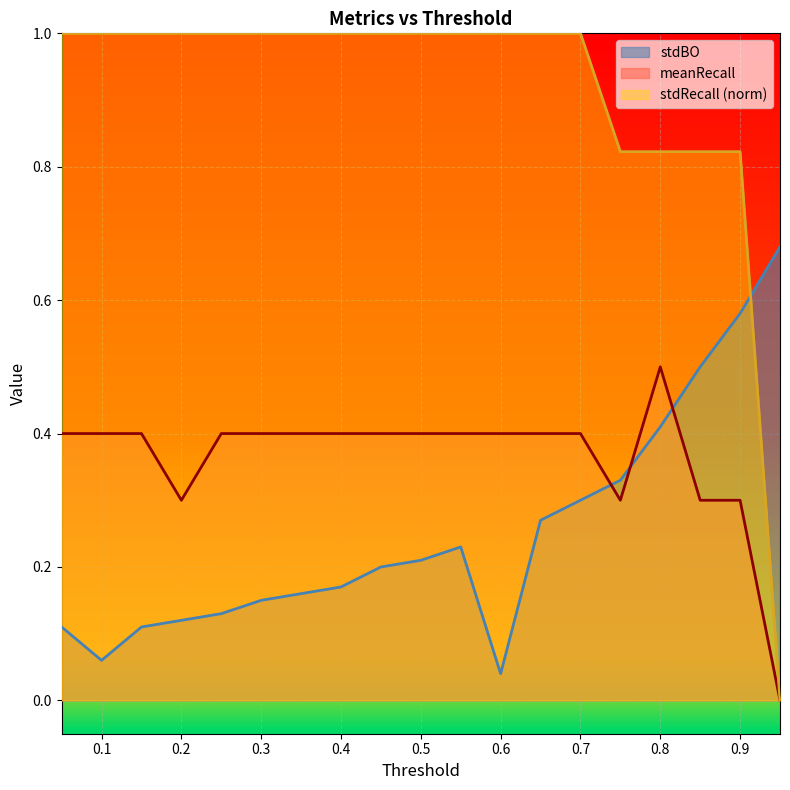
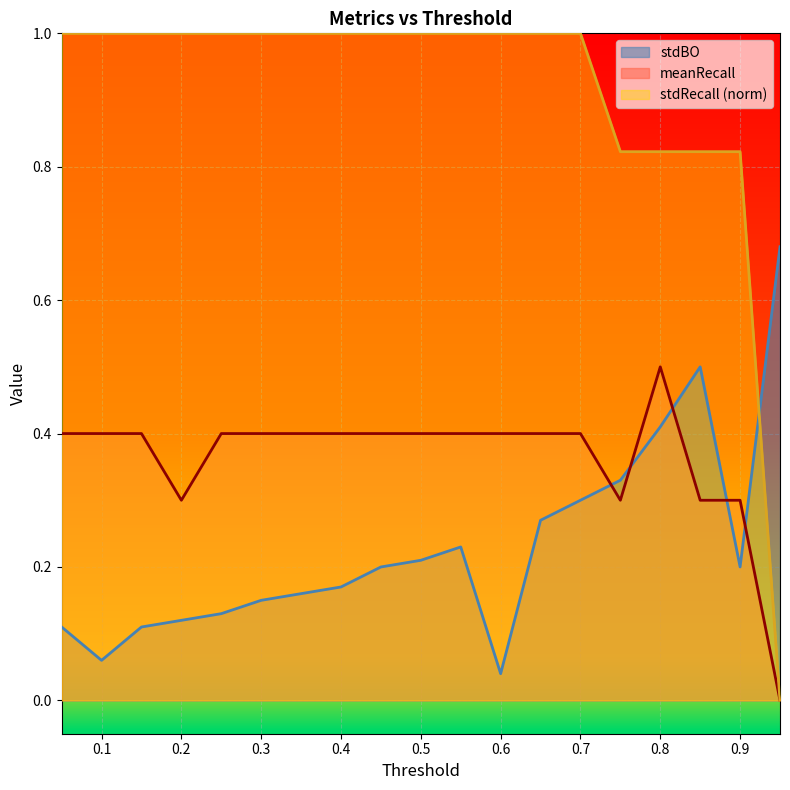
  {
    "stdBO": {
      "0.1": 0.06,
      "0.2": 0.12,
      "0.3": 0.15,
      "0.4": 0.17,
      "0.5": 0.21,
      "0.6": 0.04,
      "0.7": 0.30,
      "0.8": 0.41,
-     "0.9": 0.58
+     "0.9": 0.20
    },
    "meanRecall": {
      "0.1": 0.40,
      "0.2": 0.30,
      "0.3": 0.40,
      "0.4": 0.40,
      "0.5": 0.40,
      "0.6": 0.40,
      "0.7": 0.40,
      "0.8": 0.50,
      "0.9": 0.30
    },
    "stdRecall (norm)": {
      "0.1": 1.00,
      "0.2": 1.00,
      "0.3": 1.00,
      "0.4": 1.00,
      "0.5": 1.00,
      "0.6": 1.00,
      "0.7": 1.00,
      "0.8": 0.82,
      "0.9": 0.82
    }
  }
